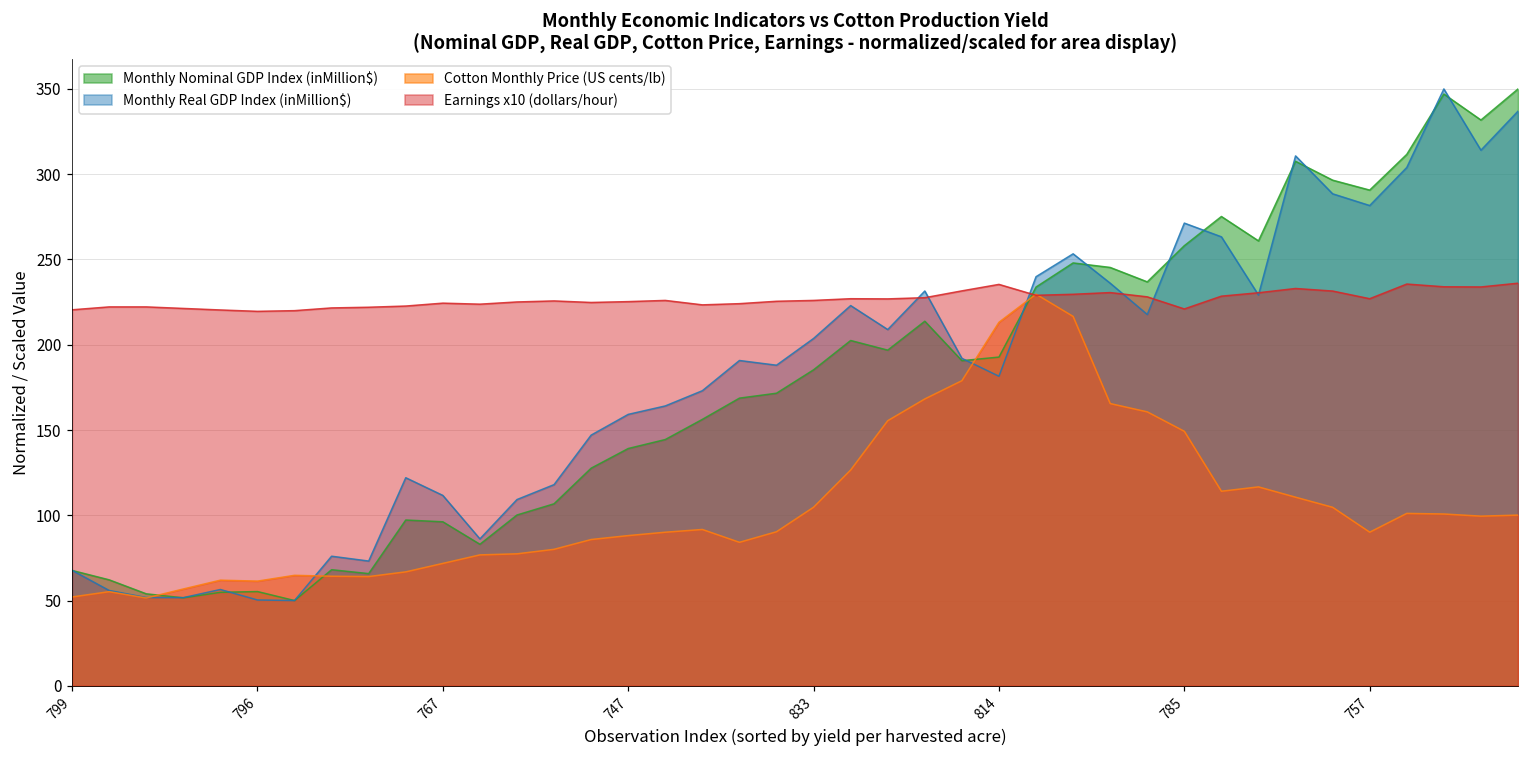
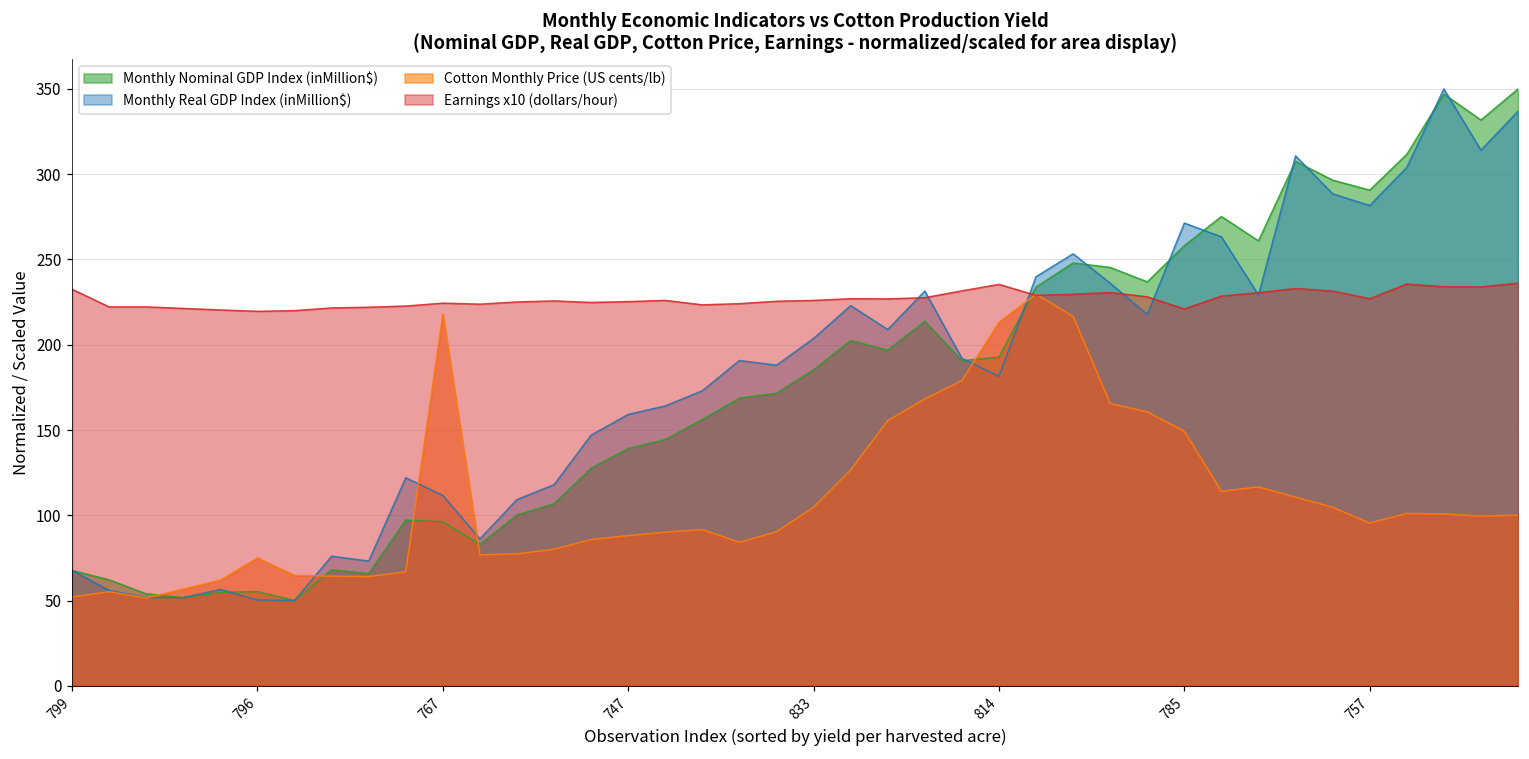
  {
    "Monthly Nominal GDP Index (inMillion$)": {
      "796": 55,
      "767": 96,
      "747": 139,
      "833": 185,
      "814": 193,
      "785": 258,
      "757": 291
    },
    "Monthly Real GDP Index (inMillion$)": {
      "796": 50,
      "767": 112,
      "747": 159,
      "833": 204,
      "814": 182,
      "785": 271,
      "757": 282
    },
    "Cotton Monthly Price (US cents/lb)": {
      "799": 52,
-     "796": 61,
-     "767": 72,
+     "796": 75,
+     "767": 218,
      "747": 88,
      "833": 105,
      "814": 213,
      "785": 149,
-     "757": 90
+     "757": 95
    },
    "Earnings x10 (dollars/hour)": {
-     "799": 221,
+     "799": 233,
      "796": 220,
      "767": 224,
      "747": 225,
      "833": 226,
      "814": 235,
      "785": 221,
      "757": 227
    }
  }
